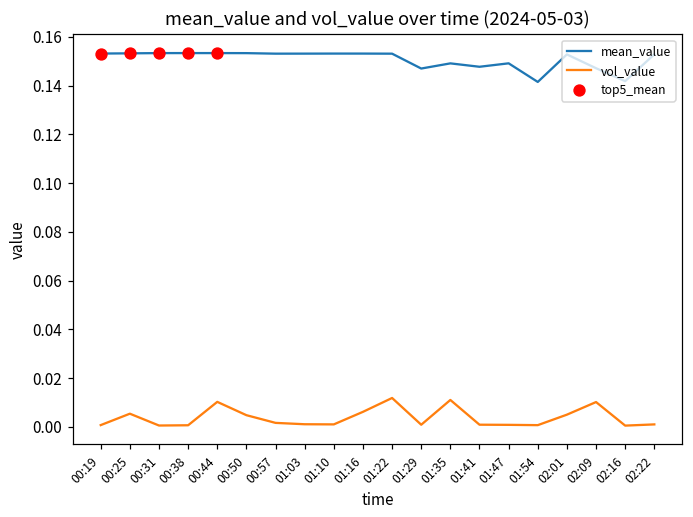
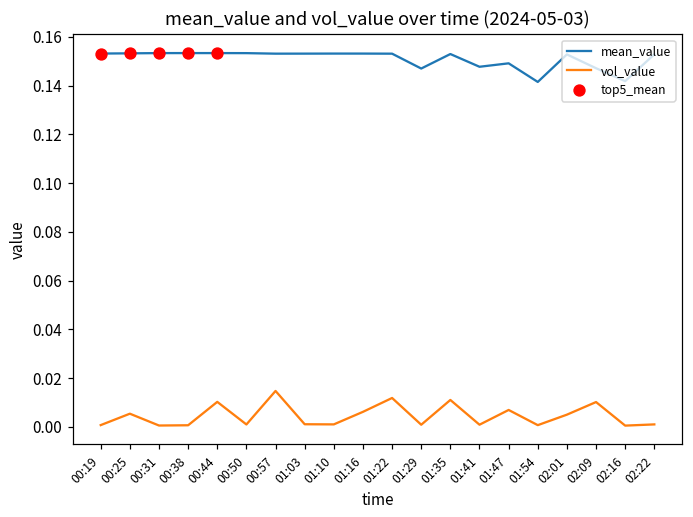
  {
    "mean_value": {
      "00:50": 0.153,
      "00:57": 0.153,
      "01:03": 0.153,
      "01:10": 0.153,
      "01:16": 0.153,
      "01:22": 0.153,
      "01:29": 0.147,
-     "01:35": 0.149,
+     "01:35": 0.153,
      "01:41": 0.148,
      "01:47": 0.149,
      "01:54": 0.142
    },
    "vol_value": {
      "00:19": 0.001,
      "00:25": 0.005,
      "00:31": 0.001,
      "00:38": 0.001,
      "00:44": 0.010,
-     "00:50": 0.005,
-     "00:57": 0.002,
+     "00:50": 0.001,
+     "00:57": 0.015,
      "01:03": 0.001,
      "01:10": 0.001,
      "01:16": 0.006,
      "01:22": 0.012,
      "01:29": 0.001,
      "01:35": 0.011,
      "01:41": 0.001,
-     "01:47": 0.001,
+     "01:47": 0.007,
      "01:54": 0.001,
      "02:01": 0.005,
      "02:09": 0.010,
      "02:16": 0.000,
      "02:22": 0.001
    }
  }
